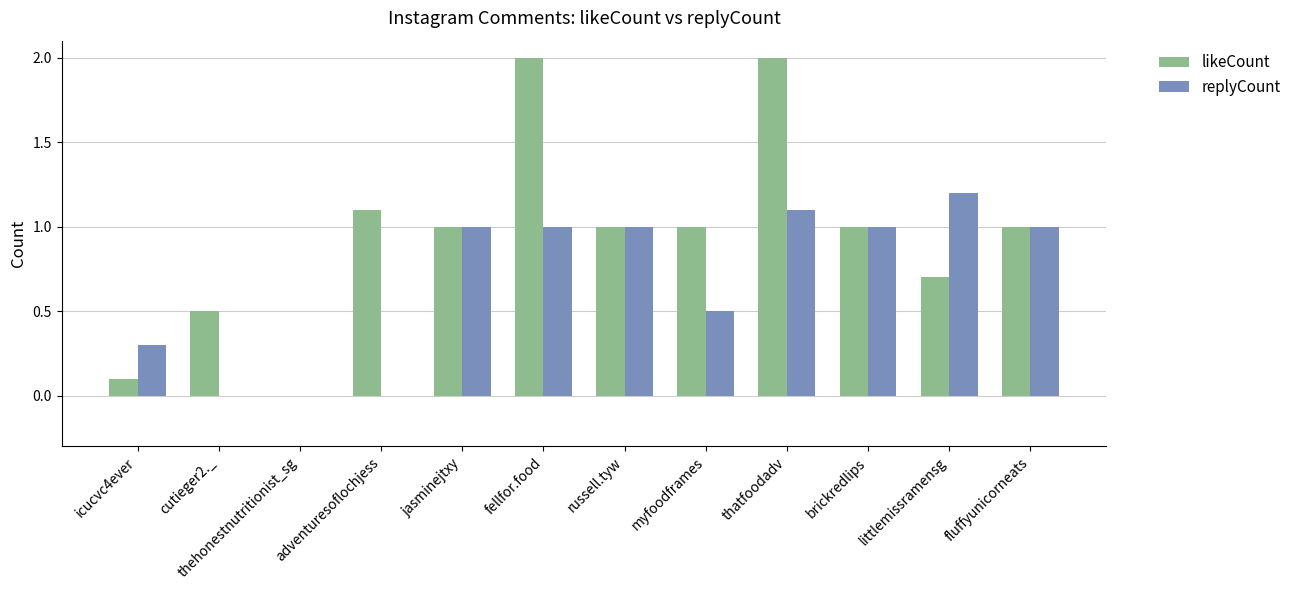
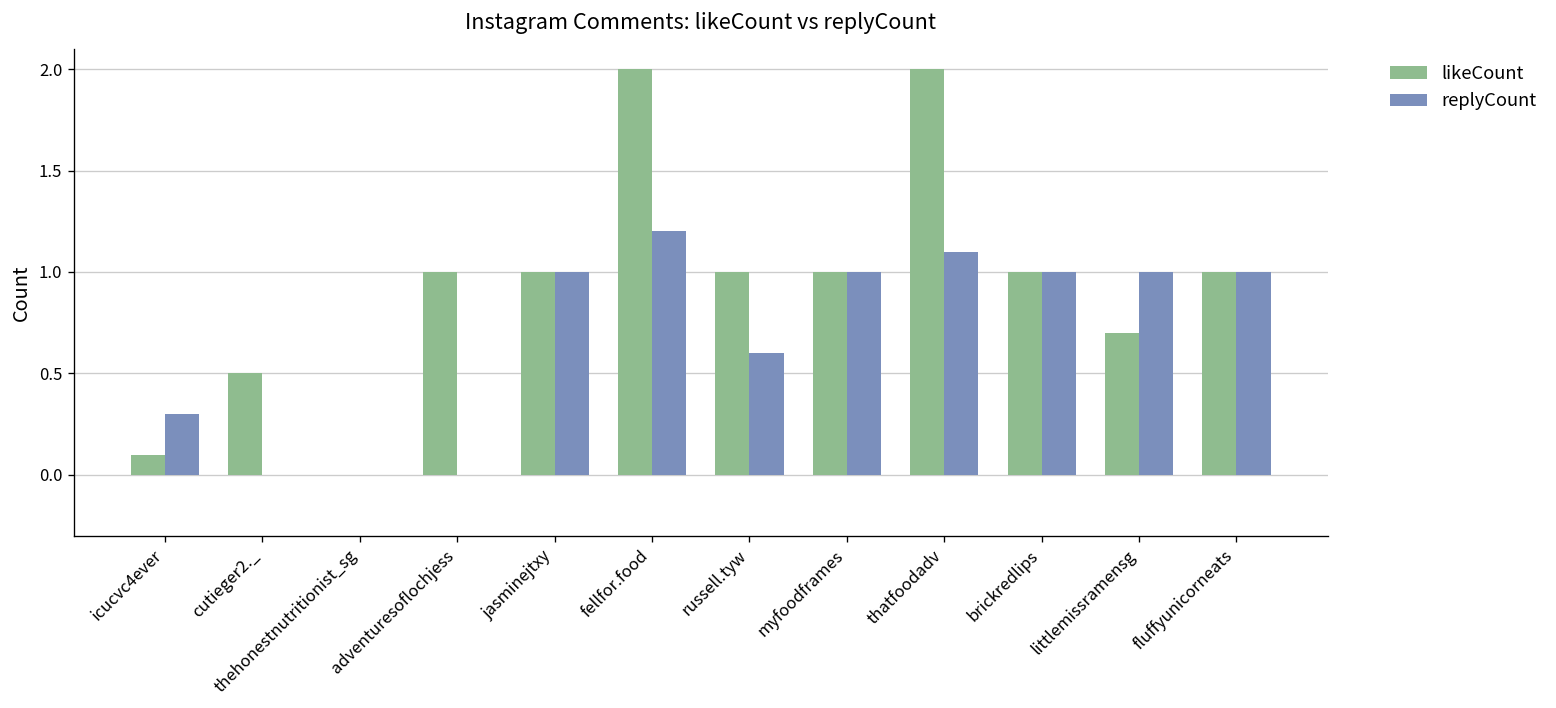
  {
    "likeCount": {
      "icucvc4ever": 0.1,
      "cutieger2._": 0.5,
      "thehonestnutritionist_sg": 0.0,
-     "adventuresoflochjess": 1.1,
+     "adventuresoflochjess": 1.0,
      "jasminejtxy": 1.0,
      "fellfor.food": 2.0,
      "russell.tyw": 1.0,
      "myfoodframes": 1.0,
      "thatfoodadv": 2.0,
      "brickredlips": 1.0,
      "littlemissramensg": 0.7,
      "fluffyunicorneats": 1.0
    },
    "replyCount": {
      "icucvc4ever": 0.3,
      "cutieger2._": 0.0,
      "thehonestnutritionist_sg": 0.0,
      "adventuresoflochjess": 0.0,
      "jasminejtxy": 1.0,
-     "fellfor.food": 1.0,
-     "russell.tyw": 1.0,
-     "myfoodframes": 0.5,
+     "fellfor.food": 1.2,
+     "russell.tyw": 0.6,
+     "myfoodframes": 1.0,
      "thatfoodadv": 1.1,
      "brickredlips": 1.0,
-     "littlemissramensg": 1.2,
+     "littlemissramensg": 1.0,
      "fluffyunicorneats": 1.0
    }
  }
